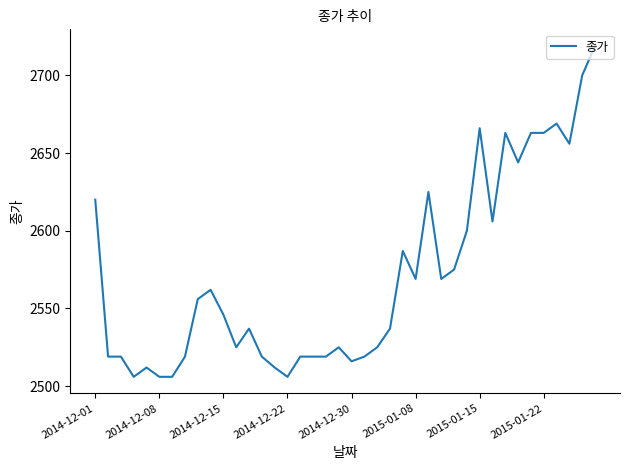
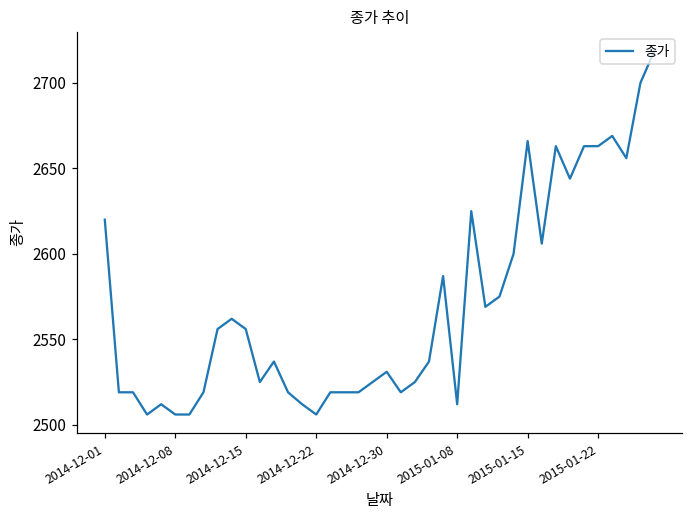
  {
    "2014-12-01": 2620,
    "2014-12-08": 2506,
-   "2014-12-15": 2546,
+   "2014-12-15": 2556,
    "2014-12-22": 2506,
-   "2014-12-30": 2516,
-   "2015-01-08": 2569,
+   "2014-12-30": 2531,
+   "2015-01-08": 2512,
    "2015-01-15": 2666,
    "2015-01-22": 2663
  }
